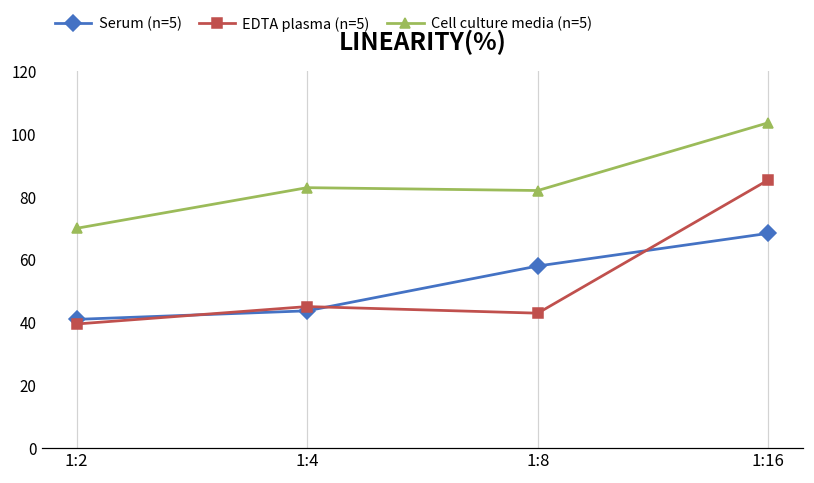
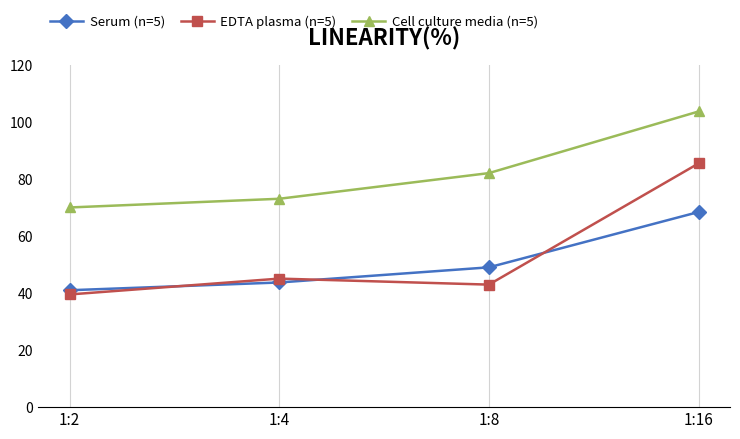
  {
    "Serum (n=5)": {
      "1:2": 41,
      "1:4": 44,
-     "1:8": 58,
+     "1:8": 49,
      "1:16": 68
    },
    "EDTA plasma (n=5)": {
      "1:2": 39,
      "1:4": 45,
      "1:8": 43,
      "1:16": 85
    },
    "Cell culture media (n=5)": {
      "1:2": 70,
-     "1:4": 83,
+     "1:4": 73,
      "1:8": 82,
      "1:16": 104
    }
  }
